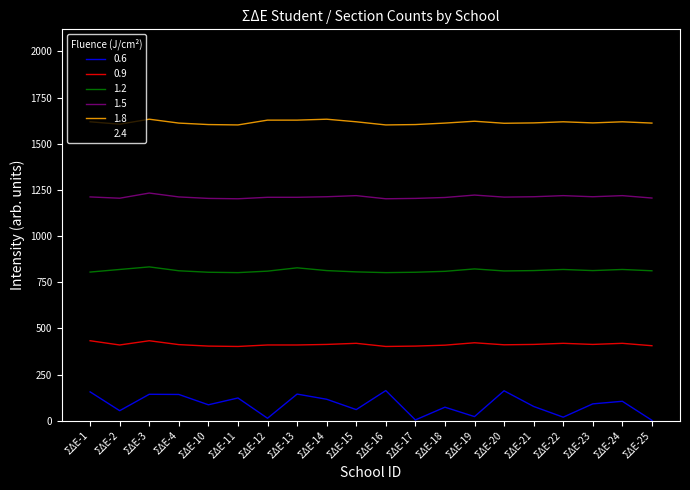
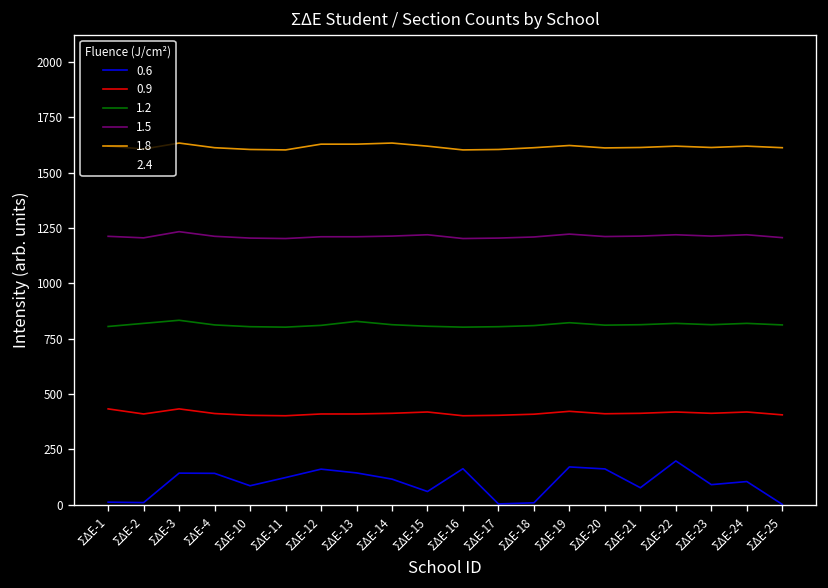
  {
    "0.6": {
-     "ΣΔΕ-1": 160,
-     "ΣΔΕ-2": 50,
+     "ΣΔΕ-1": 10,
+     "ΣΔΕ-2": 10,
      "ΣΔΕ-3": 140,
      "ΣΔΕ-4": 140,
      "ΣΔΕ-10": 90,
      "ΣΔΕ-11": 120,
-     "ΣΔΕ-12": 10,
+     "ΣΔΕ-12": 160,
      "ΣΔΕ-13": 140,
      "ΣΔΕ-14": 120,
      "ΣΔΕ-15": 60,
      "ΣΔΕ-16": 160,
      "ΣΔΕ-17": 0,
-     "ΣΔΕ-18": 70,
-     "ΣΔΕ-19": 20,
+     "ΣΔΕ-18": 10,
+     "ΣΔΕ-19": 170,
      "ΣΔΕ-20": 160,
      "ΣΔΕ-21": 80,
-     "ΣΔΕ-22": 20,
+     "ΣΔΕ-22": 200,
      "ΣΔΕ-23": 90,
      "ΣΔΕ-24": 110,
      "ΣΔΕ-25": 0
    },
    "0.9": {
      "ΣΔΕ-1": 430,
      "ΣΔΕ-2": 410,
      "ΣΔΕ-3": 430,
      "ΣΔΕ-4": 410,
      "ΣΔΕ-10": 400,
      "ΣΔΕ-11": 400,
      "ΣΔΕ-12": 410,
      "ΣΔΕ-13": 410,
      "ΣΔΕ-14": 410,
      "ΣΔΕ-15": 420,
      "ΣΔΕ-16": 400,
      "ΣΔΕ-17": 400,
      "ΣΔΕ-18": 410,
      "ΣΔΕ-19": 420,
      "ΣΔΕ-20": 410,
      "ΣΔΕ-21": 410,
      "ΣΔΕ-22": 420,
      "ΣΔΕ-23": 410,
      "ΣΔΕ-24": 420,
      "ΣΔΕ-25": 410
    },
    "1.2": {
      "ΣΔΕ-1": 810,
      "ΣΔΕ-2": 820,
      "ΣΔΕ-3": 830,
      "ΣΔΕ-4": 810,
      "ΣΔΕ-10": 800,
      "ΣΔΕ-11": 800,
      "ΣΔΕ-12": 810,
      "ΣΔΕ-13": 830,
      "ΣΔΕ-14": 810,
      "ΣΔΕ-15": 810,
      "ΣΔΕ-16": 800,
      "ΣΔΕ-17": 800,
      "ΣΔΕ-18": 810,
      "ΣΔΕ-19": 820,
      "ΣΔΕ-20": 810,
      "ΣΔΕ-21": 810,
      "ΣΔΕ-22": 820,
      "ΣΔΕ-23": 810,
      "ΣΔΕ-24": 820,
      "ΣΔΕ-25": 810
    },
    "1.5": {
      "ΣΔΕ-1": 1210,
      "ΣΔΕ-2": 1210,
      "ΣΔΕ-3": 1230,
      "ΣΔΕ-4": 1210,
      "ΣΔΕ-10": 1200,
      "ΣΔΕ-11": 1200,
      "ΣΔΕ-12": 1210,
      "ΣΔΕ-13": 1210,
      "ΣΔΕ-14": 1210,
      "ΣΔΕ-15": 1220,
      "ΣΔΕ-16": 1200,
      "ΣΔΕ-17": 1200,
      "ΣΔΕ-18": 1210,
      "ΣΔΕ-19": 1220,
      "ΣΔΕ-20": 1210,
      "ΣΔΕ-21": 1210,
      "ΣΔΕ-22": 1220,
      "ΣΔΕ-23": 1210,
      "ΣΔΕ-24": 1220,
      "ΣΔΕ-25": 1210
    },
    "1.8": {
      "ΣΔΕ-3": 1630,
      "ΣΔΕ-4": 1610,
      "ΣΔΕ-10": 1600,
      "ΣΔΕ-11": 1600,
      "ΣΔΕ-12": 1630,
      "ΣΔΕ-13": 1630,
      "ΣΔΕ-14": 1630,
      "ΣΔΕ-15": 1620,
      "ΣΔΕ-16": 1600,
      "ΣΔΕ-17": 1600,
      "ΣΔΕ-18": 1610,
      "ΣΔΕ-19": 1620,
      "ΣΔΕ-20": 1610,
      "ΣΔΕ-21": 1610,
      "ΣΔΕ-22": 1620,
      "ΣΔΕ-23": 1610,
      "ΣΔΕ-24": 1620,
      "ΣΔΕ-25": 1610
    },
    "2.4": {
      "ΣΔΕ-3": 2010,
      "ΣΔΕ-4": 2010,
      "ΣΔΕ-10": 2000,
      "ΣΔΕ-11": 2000,
      "ΣΔΕ-12": 2010,
      "ΣΔΕ-13": 2010,
      "ΣΔΕ-14": 2010,
      "ΣΔΕ-15": 2010,
      "ΣΔΕ-16": 2000,
      "ΣΔΕ-17": 2000,
      "ΣΔΕ-18": 2010,
      "ΣΔΕ-19": 2010,
      "ΣΔΕ-20": 2010,
      "ΣΔΕ-21": 2010,
      "ΣΔΕ-22": 2020,
      "ΣΔΕ-23": 2000,
      "ΣΔΕ-24": 2010,
      "ΣΔΕ-25": 2010
    }
  }
